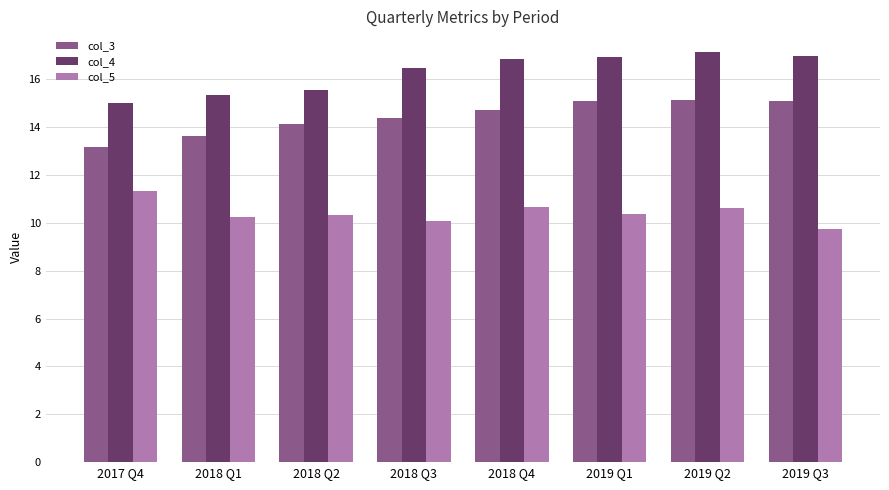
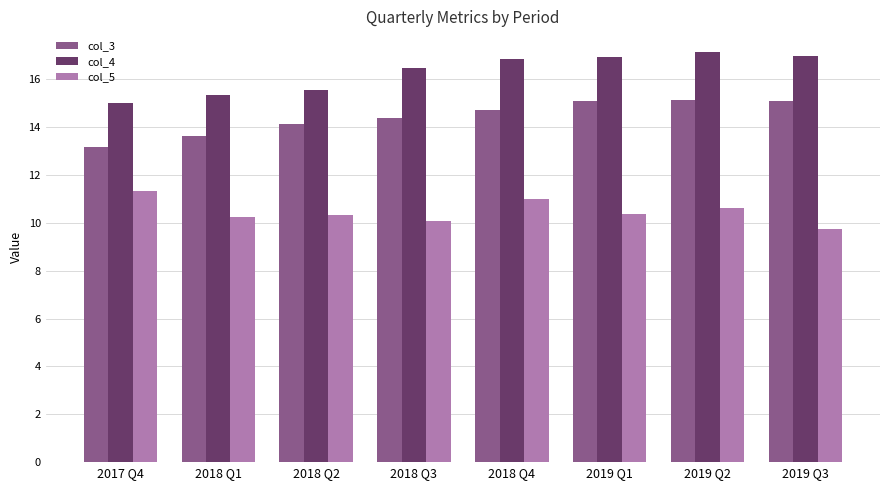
  {
    "col_5": {
      "2017 Q4": 11.3,
      "2018 Q1": 10.2,
      "2018 Q2": 10.3,
      "2018 Q3": 10.1,
-     "2018 Q4": 10.7,
+     "2018 Q4": 11.0,
      "2019 Q1": 10.4,
      "2019 Q2": 10.6,
      "2019 Q3": 9.7
    }
  }
